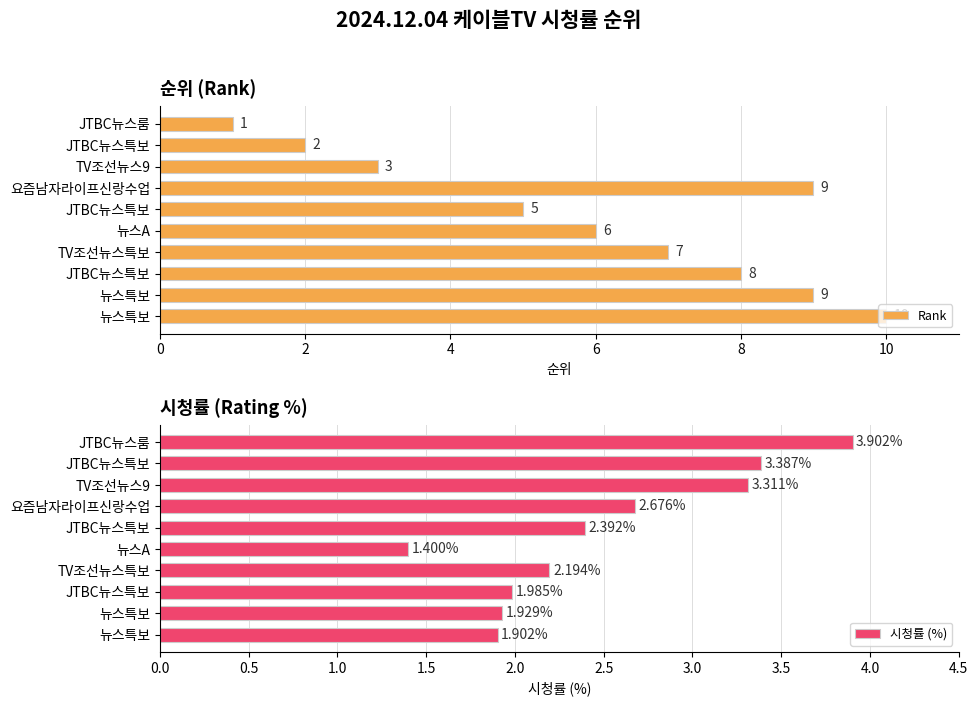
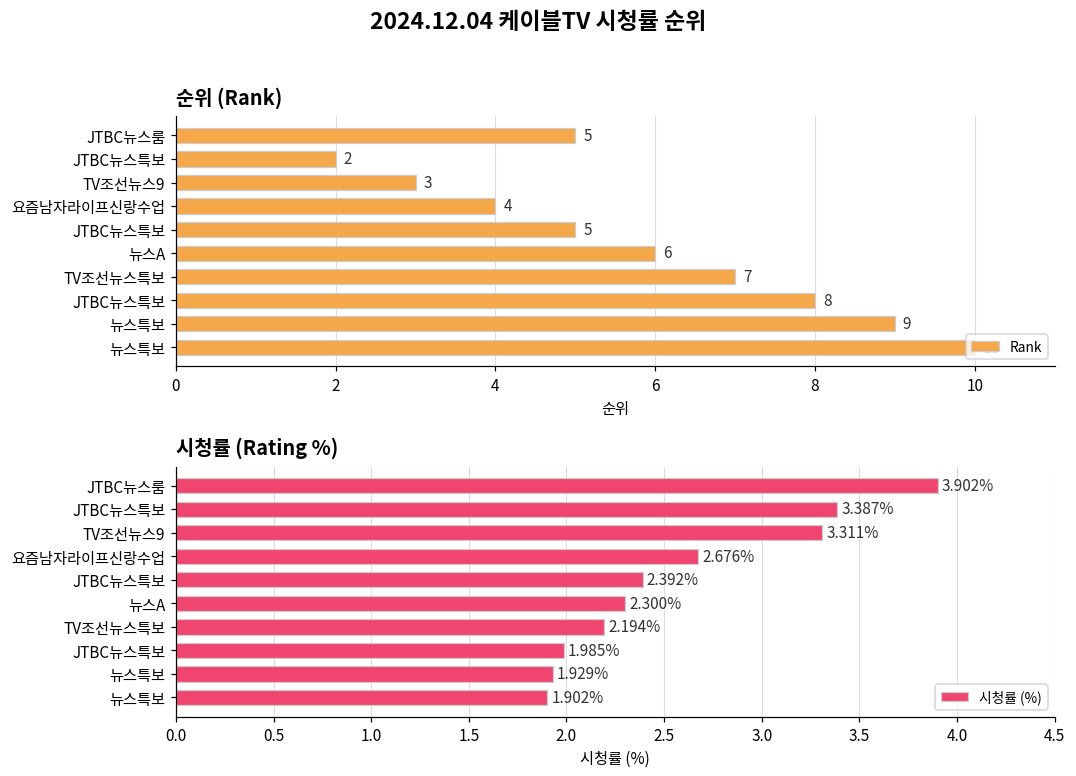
  {
    "순위 (Rank)": {
-     "JTBC뉴스룸": "1",
+     "JTBC뉴스룸": "5",
      "TV조선뉴스9": "3",
-     "요즘남자라이프신랑수업": "9",
+     "요즘남자라이프신랑수업": "4",
      "뉴스A": "6",
      "TV조선뉴스특보": "7"
    },
    "시청률 (Rating %)": {
      "JTBC뉴스룸": "3.902%",
      "TV조선뉴스9": "3.311%",
      "요즘남자라이프신랑수업": "2.676%",
-     "뉴스A": "1.400%",
+     "뉴스A": "2.300%",
      "TV조선뉴스특보": "2.194%"
    }
  }
